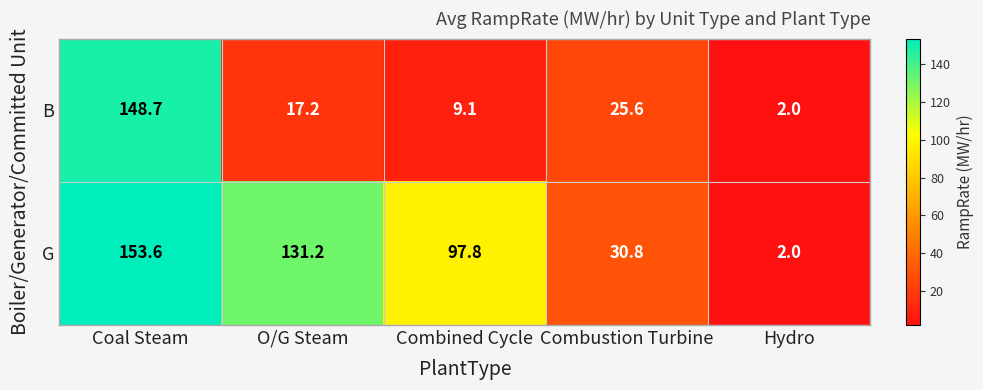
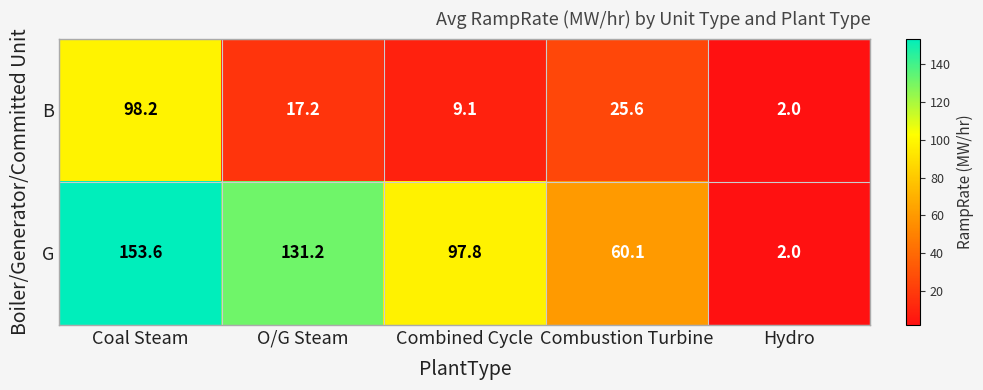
  {
    "B": {
-     "Coal Steam": 148.7,
+     "Coal Steam": 98.2,
      "O/G Steam": 17.2,
      "Combined Cycle": 9.1,
      "Combustion Turbine": 25.6,
      "Hydro": 2.0
    },
    "G": {
      "Coal Steam": 153.6,
      "O/G Steam": 131.2,
      "Combined Cycle": 97.8,
-     "Combustion Turbine": 30.8,
+     "Combustion Turbine": 60.1,
      "Hydro": 2.0
    }
  }
